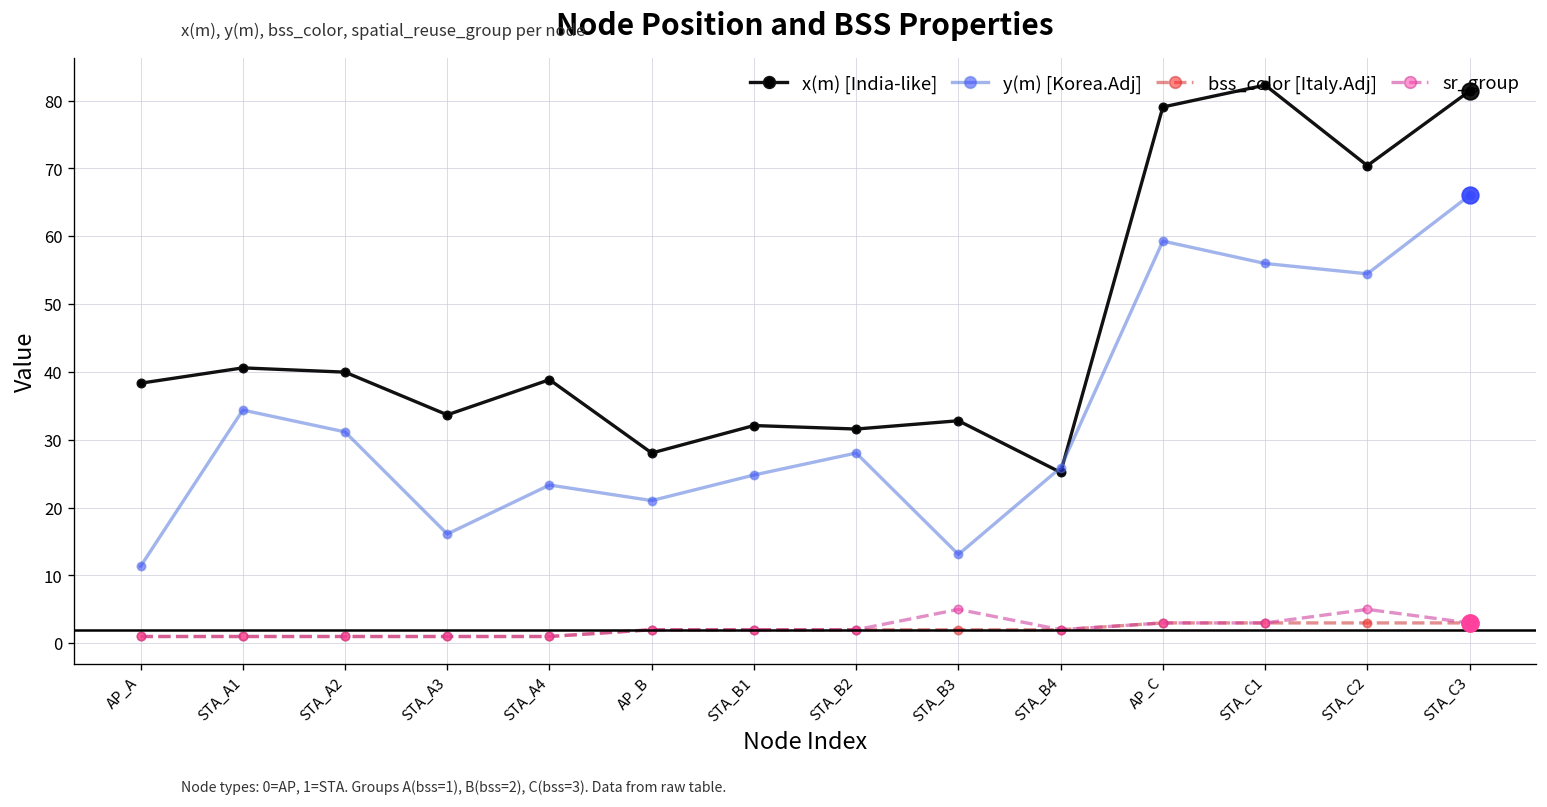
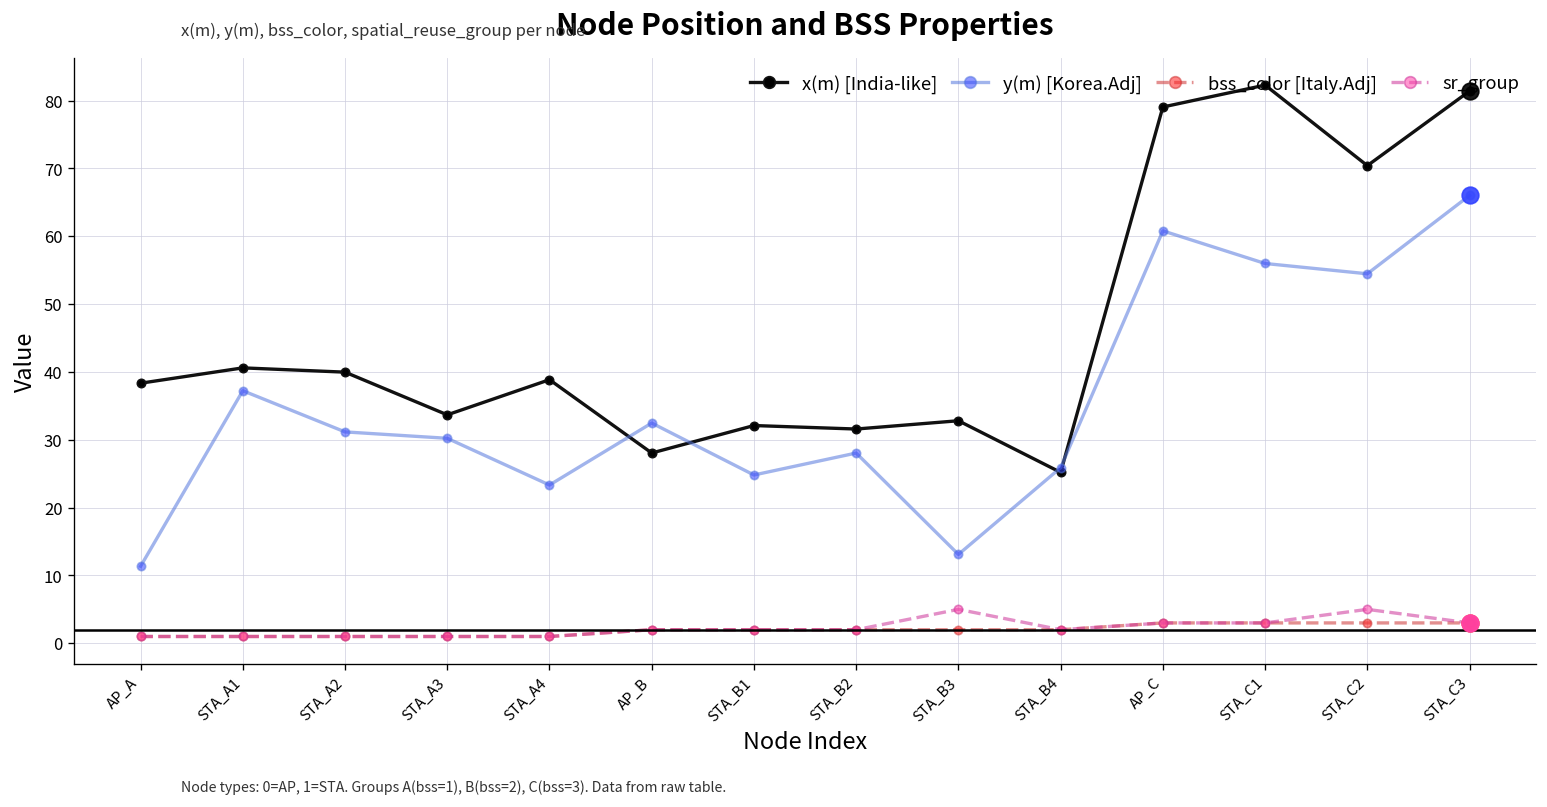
  {
    "y(m) [Korea.Adj]": {
      "AP_A": 11,
-     "STA_A1": 34,
+     "STA_A1": 37,
      "STA_A2": 31,
-     "STA_A3": 16,
+     "STA_A3": 30,
      "STA_A4": 23,
-     "AP_B": 21,
+     "AP_B": 32,
      "STA_B1": 25,
      "STA_B2": 28,
      "STA_B3": 13,
      "STA_B4": 26,
-     "AP_C": 59,
+     "AP_C": 61,
      "STA_C1": 56,
      "STA_C2": 54
    },
    "sr_group": {
      "STA_B3": 5,
      "STA_C2": 5
    }
  }
